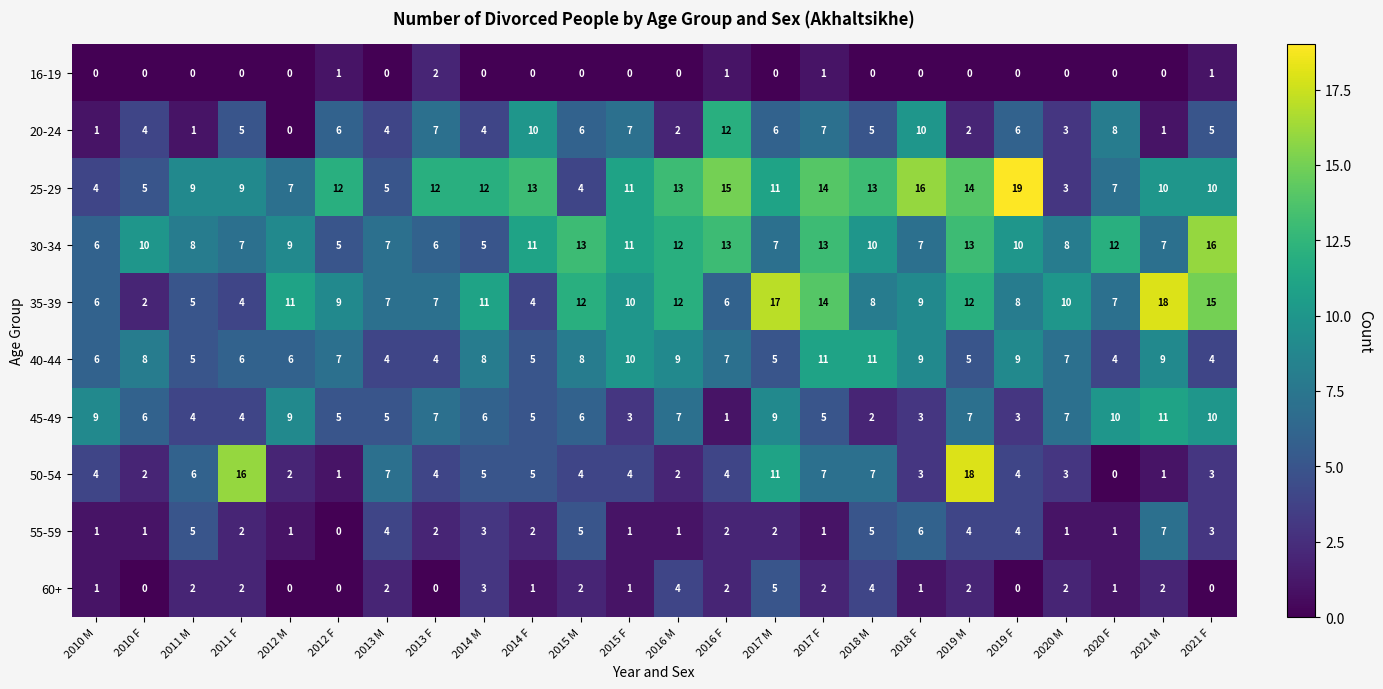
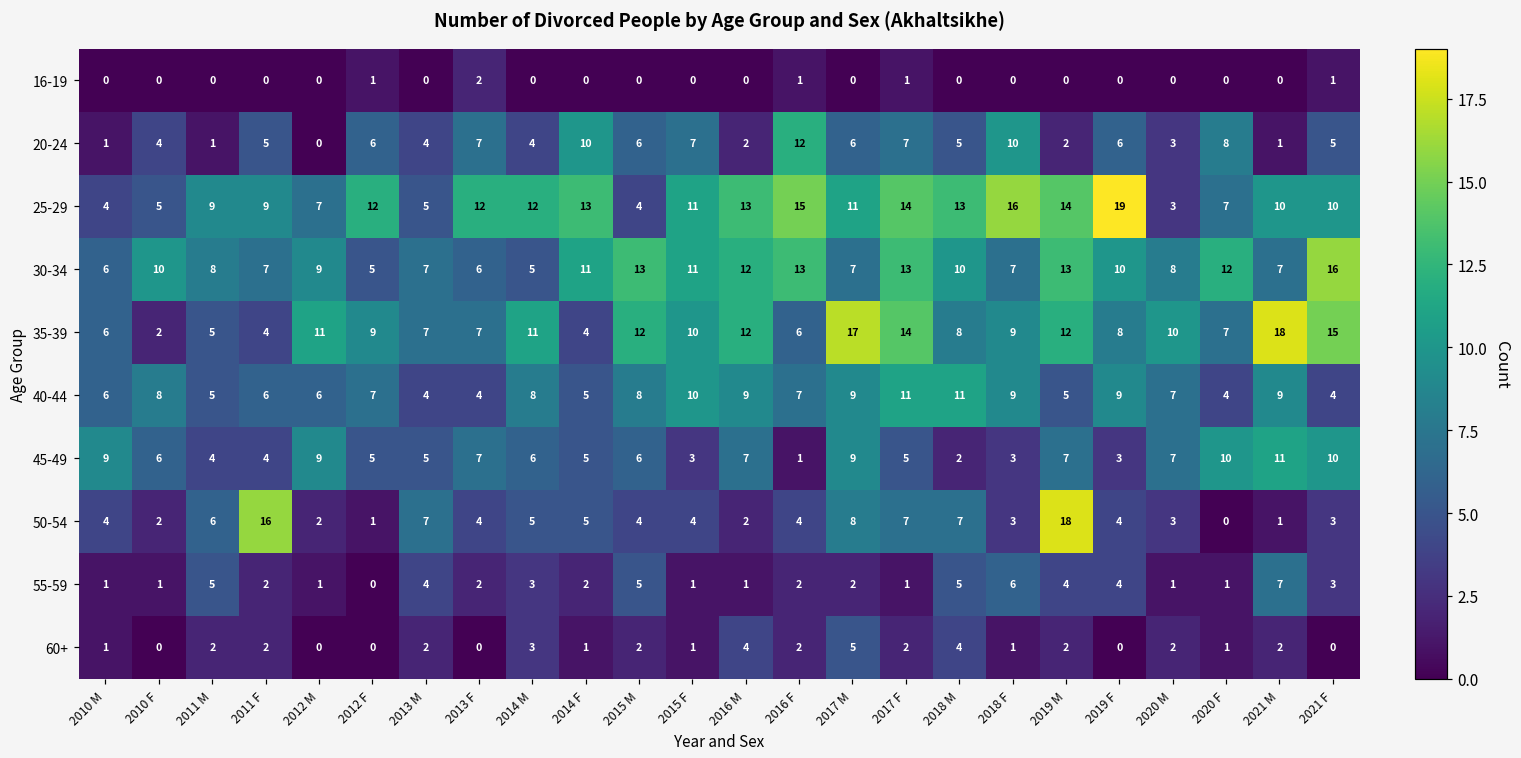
  {
    "40-44": {
      "2010 M": 6,
      "2010 F": 8,
      "2011 M": 5,
      "2011 F": 6,
      "2012 M": 6,
      "2012 F": 7,
      "2013 M": 4,
      "2013 F": 4,
      "2014 M": 8,
      "2014 F": 5,
      "2015 M": 8,
      "2015 F": 10,
      "2016 M": 9,
      "2016 F": 7,
-     "2017 M": 5,
+     "2017 M": 9,
      "2017 F": 11,
      "2018 M": 11,
      "2018 F": 9,
      "2019 M": 5,
      "2019 F": 9,
      "2020 M": 7,
      "2020 F": 4,
      "2021 M": 9,
      "2021 F": 4
    },
    "50-54": {
      "2010 M": 4,
      "2010 F": 2,
      "2011 M": 6,
      "2011 F": 16,
      "2012 M": 2,
      "2012 F": 1,
      "2013 M": 7,
      "2013 F": 4,
      "2014 M": 5,
      "2014 F": 5,
      "2015 M": 4,
      "2015 F": 4,
      "2016 M": 2,
      "2016 F": 4,
-     "2017 M": 11,
+     "2017 M": 8,
      "2017 F": 7,
      "2018 M": 7,
      "2018 F": 3,
      "2019 M": 18,
      "2019 F": 4,
      "2020 M": 3,
      "2020 F": 0,
      "2021 M": 1,
      "2021 F": 3
    }
  }
